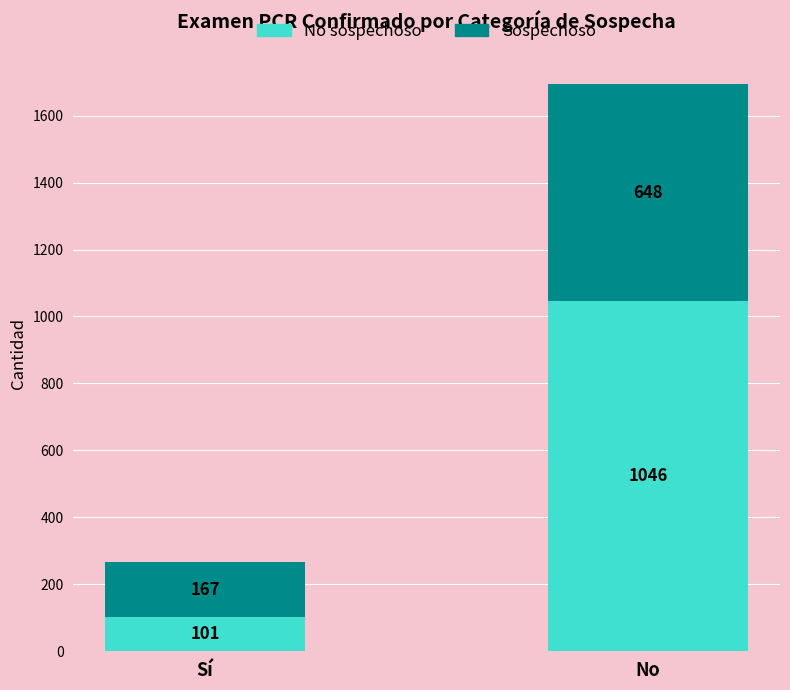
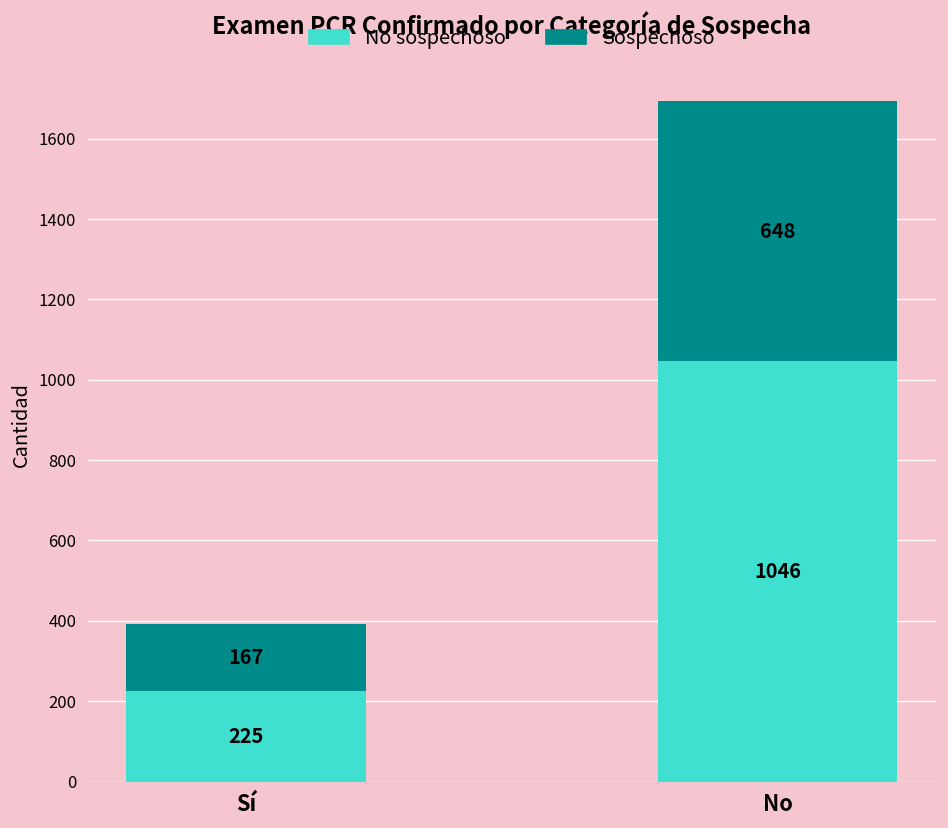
  {
    "No sospechoso": {
-     "Sí": 101,
+     "Sí": 225,
      "No": 1046
    },
    "Sospechoso": {
      "Sí": 167,
      "No": 648
    }
  }
